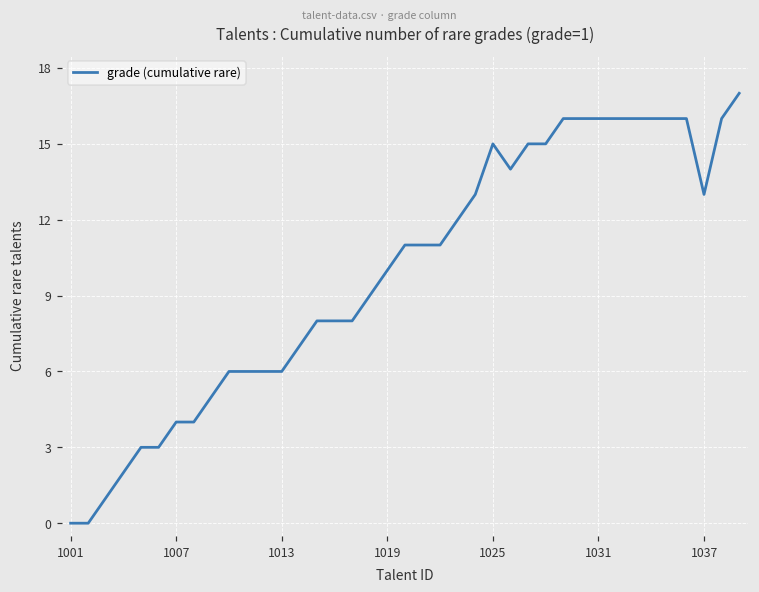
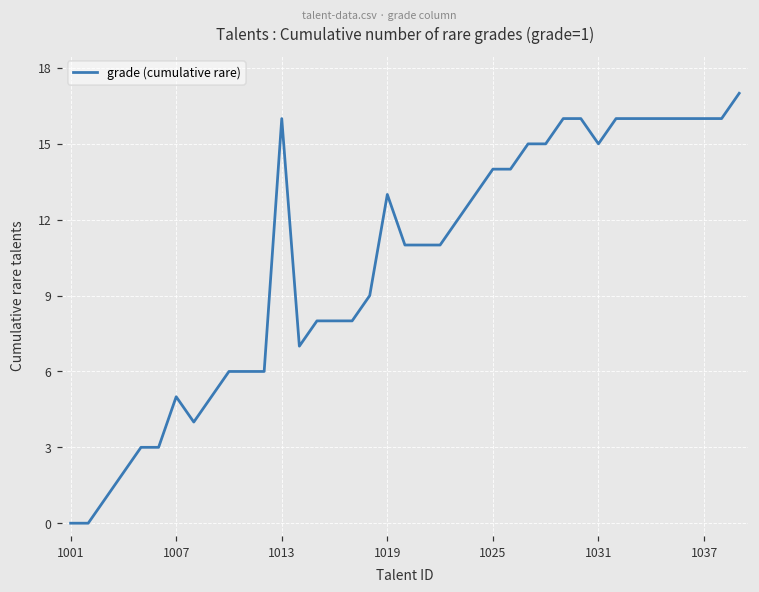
  {
    "1001": 0,
-   "1007": 4,
-   "1013": 6,
-   "1019": 10,
-   "1025": 15,
-   "1031": 16,
-   "1037": 13
+   "1007": 5,
+   "1013": 16,
+   "1019": 13,
+   "1025": 14,
+   "1031": 15,
+   "1037": 16
  }
